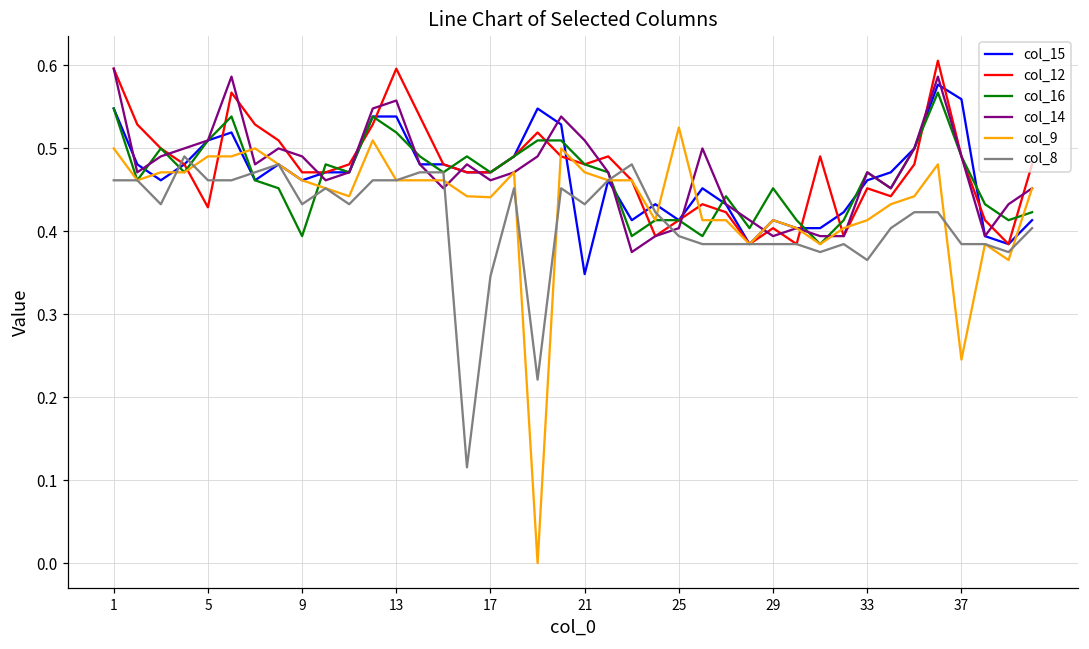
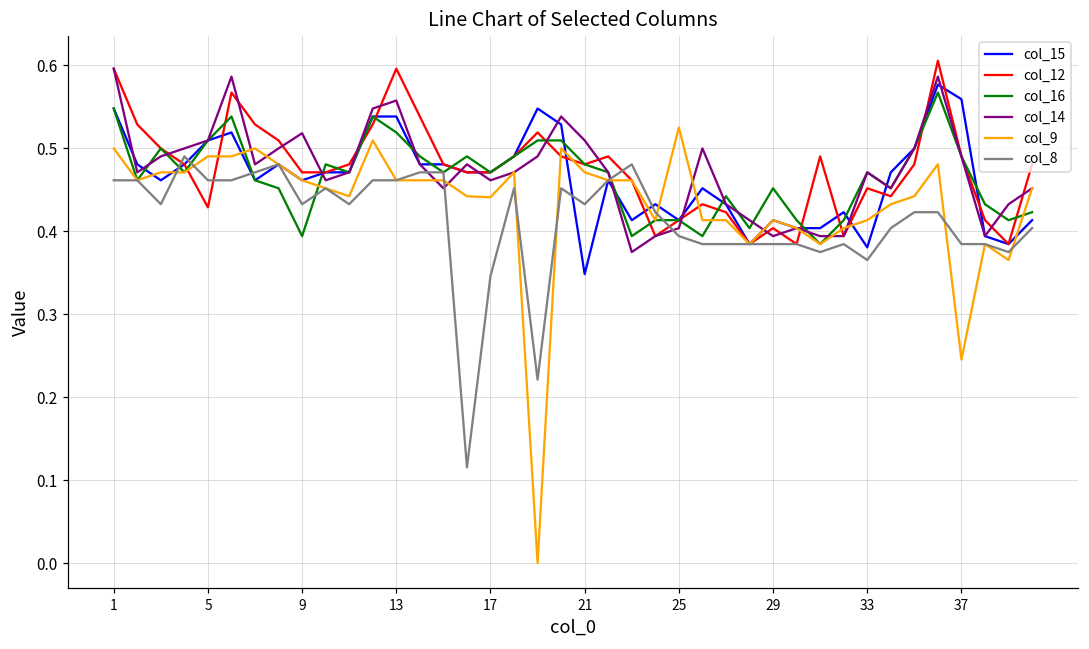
  {
    "col_15": {
      "13": 0.54,
      "21": 0.35,
-     "33": 0.46,
+     "33": 0.38,
      "37": 0.56
    },
    "col_12": {
      "5": 0.43,
      "9": 0.47,
      "13": 0.60,
      "29": 0.40,
      "33": 0.45
    },
    "col_16": {
      "9": 0.39,
      "13": 0.52,
      "29": 0.45
    },
    "col_14": {
-     "9": 0.49,
+     "9": 0.52,
      "13": 0.56,
      "17": 0.46,
      "21": 0.51,
      "25": 0.40,
      "29": 0.39
    },
    "col_9": {
      "1": 0.50,
      "5": 0.49,
      "17": 0.44,
      "21": 0.47,
      "25": 0.53,
      "33": 0.41,
      "37": 0.25
    },
    "col_8": {
      "1": 0.46,
      "5": 0.46,
      "9": 0.43,
      "17": 0.35,
      "21": 0.43,
      "25": 0.39,
      "29": 0.38,
      "33": 0.37,
      "37": 0.38
    }
  }
